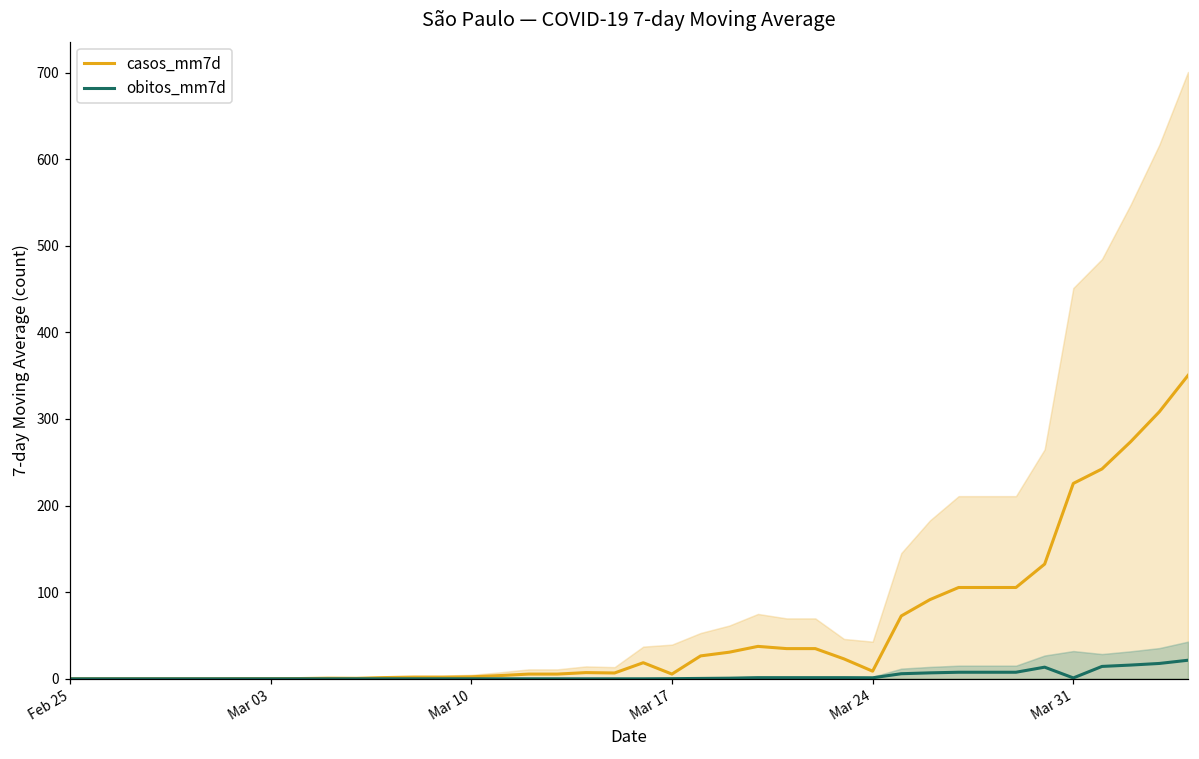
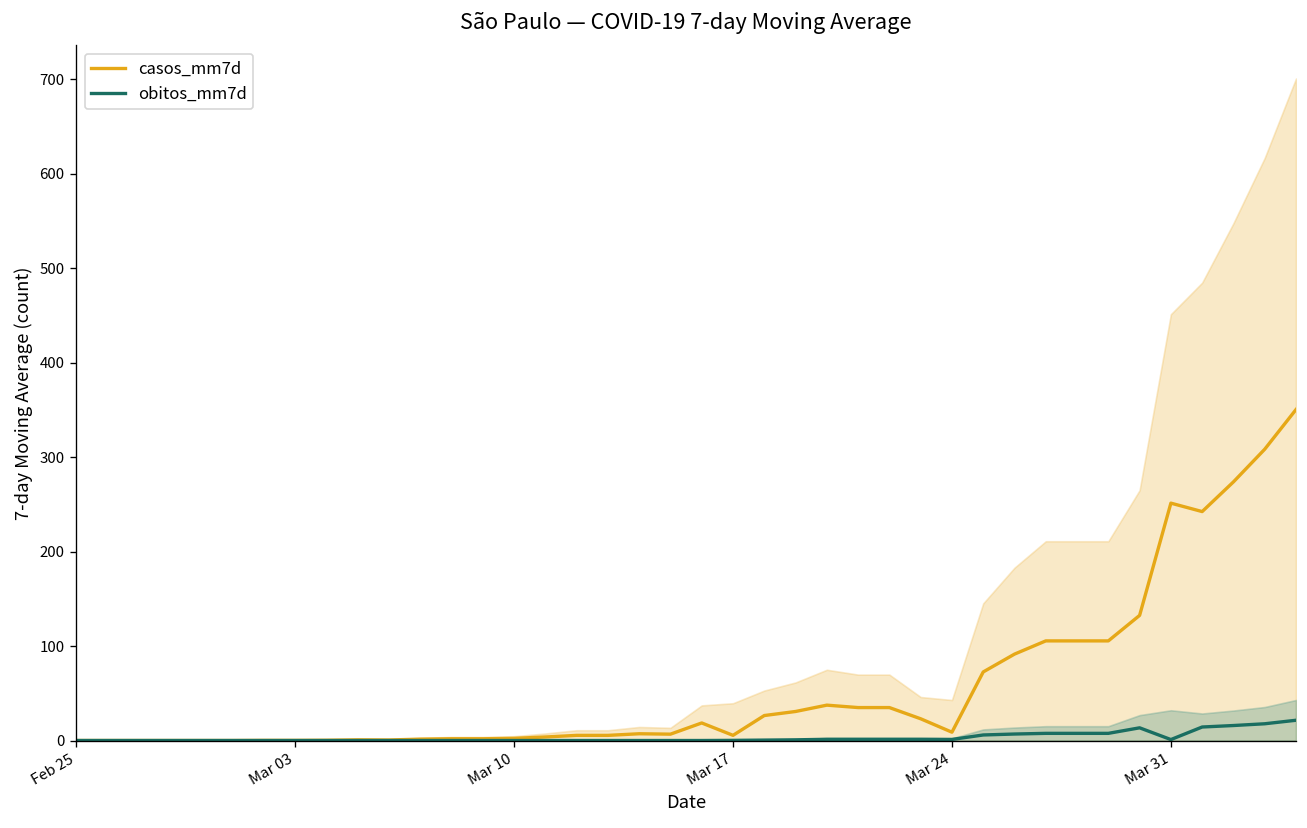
  {
    "casos_mm7d": {
      "Mar 17": 10,
      "Mar 24": 10,
-     "Mar 31": 230
+     "Mar 31": 250
    },
    "obitos_mm7d": {
      "Mar 31": 0
    }
  }
